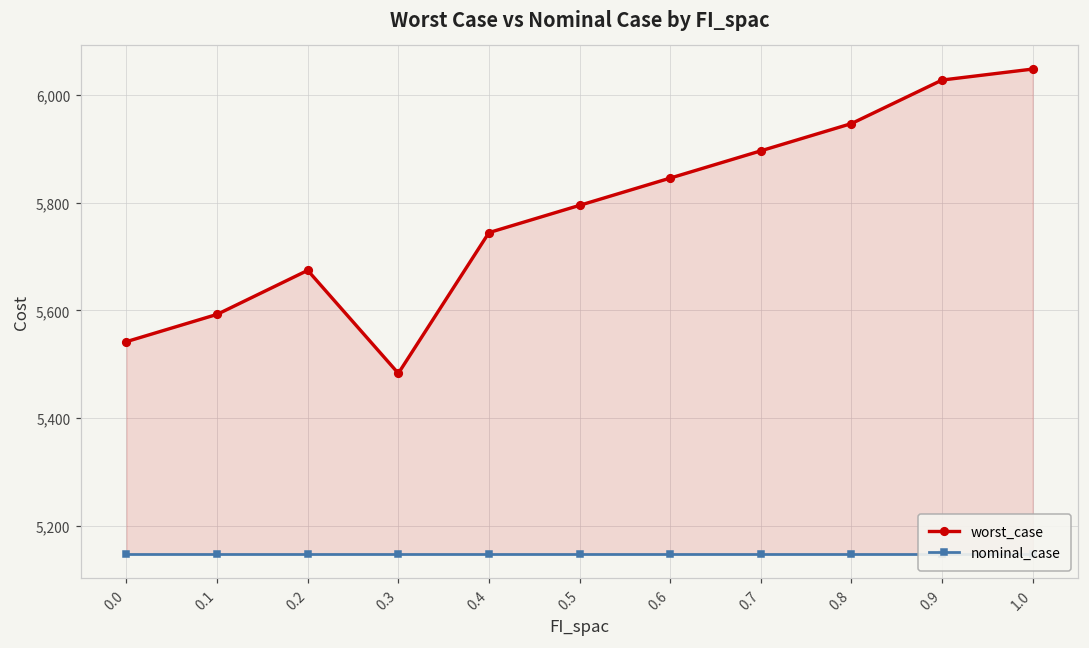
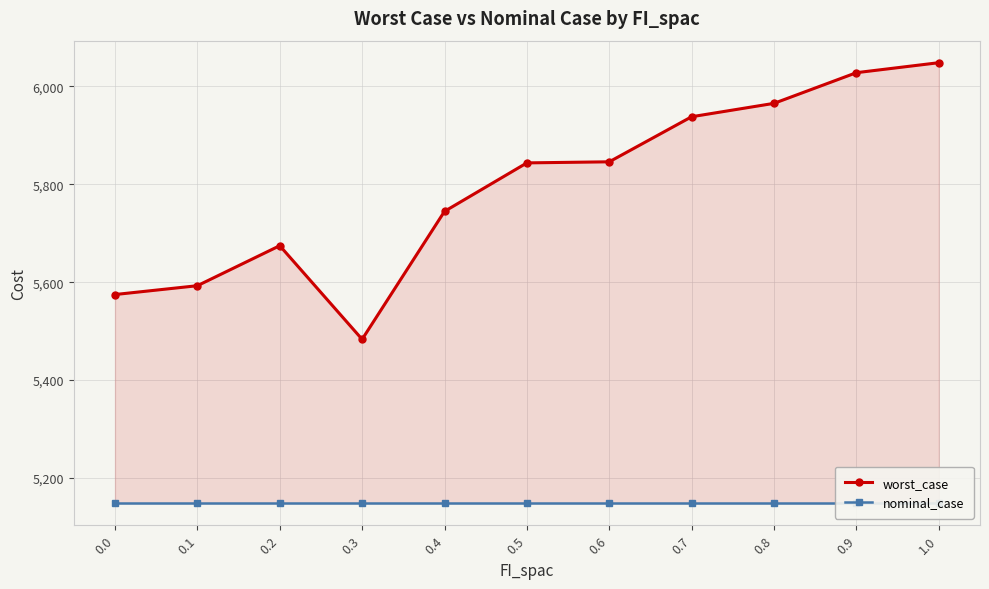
  {
    "worst_case": {
-     "0.0": "5,540",
+     "0.0": "5,570",
      "0.1": "5,590",
      "0.2": "5,670",
      "0.3": "5,480",
      "0.4": "5,740",
-     "0.5": "5,800",
+     "0.5": "5,840",
      "0.6": "5,850",
-     "0.7": "5,900",
-     "0.8": "5,950",
+     "0.7": "5,940",
+     "0.8": "5,970",
      "0.9": "6,030",
      "1.0": "6,050"
    },
    "nominal_case": {
      "0.0": "5,150",
      "0.1": "5,150",
      "0.2": "5,150",
      "0.3": "5,150",
      "0.4": "5,150",
      "0.5": "5,150",
      "0.6": "5,150",
      "0.7": "5,150",
      "0.8": "5,150"
    }
  }
